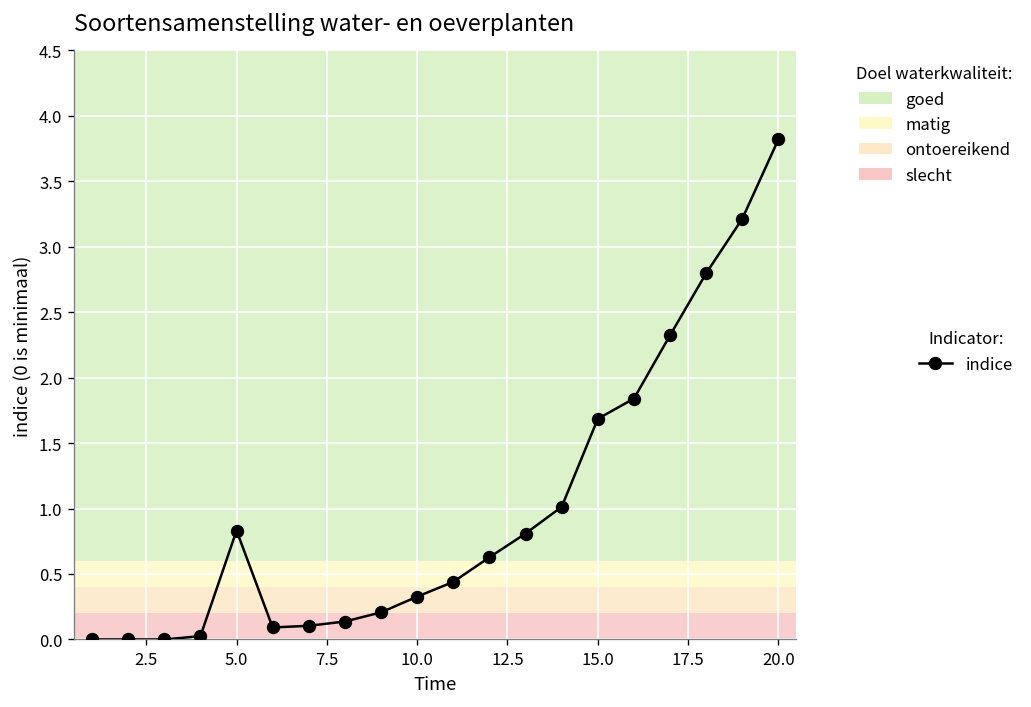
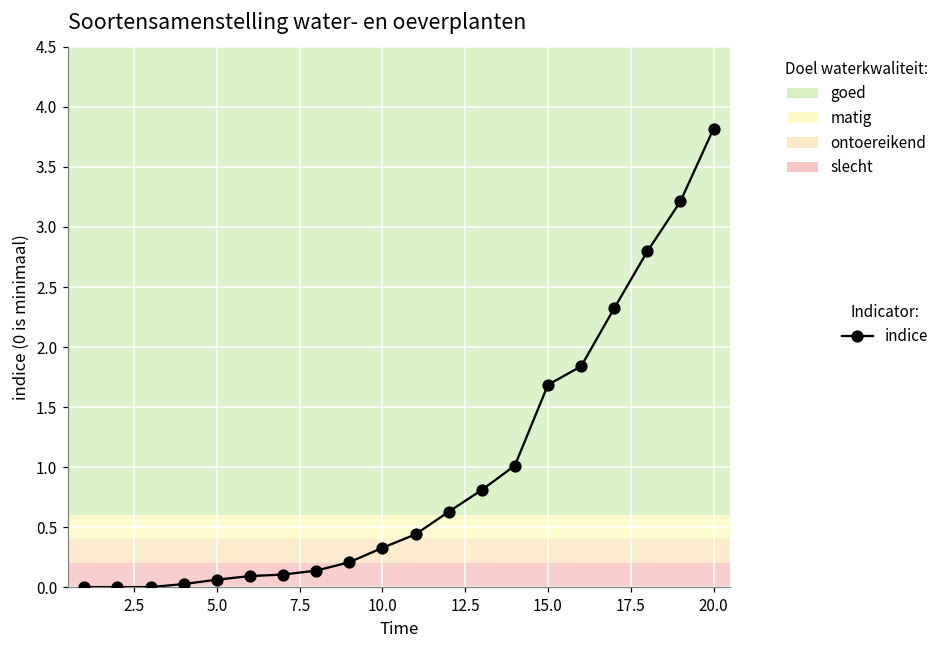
  {
-   "5.0": 0.83,
+   "5.0": 0.06,
    "10.0": 0.33,
    "15.0": 1.69,
    "20.0": 3.82
  }
